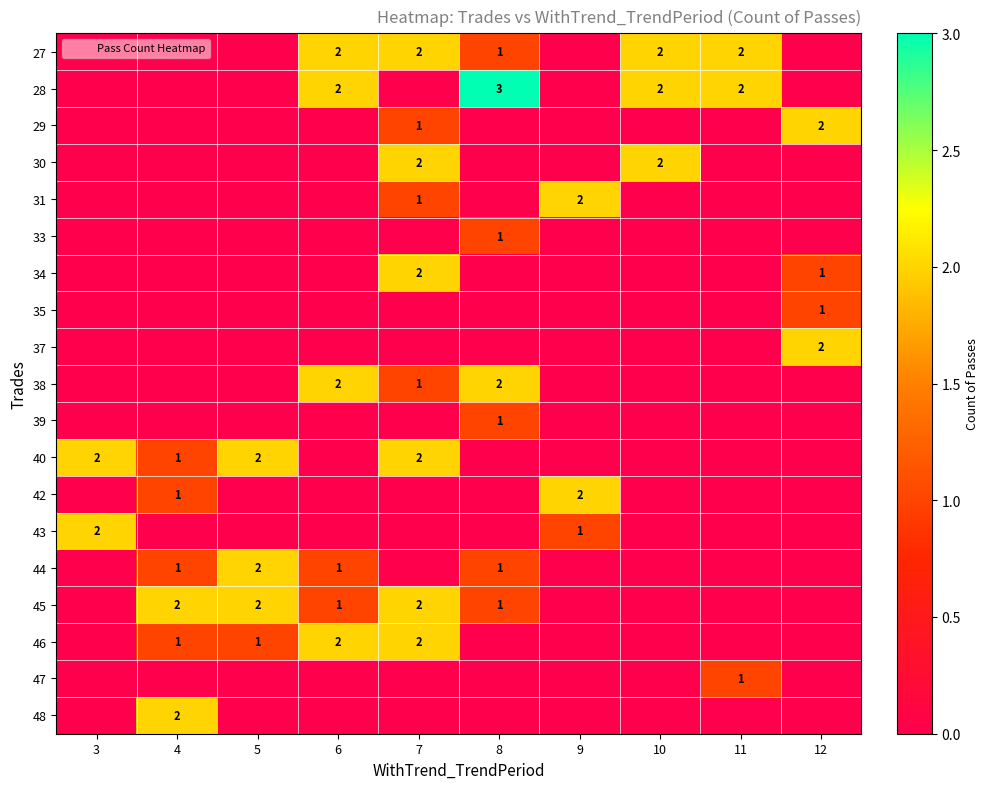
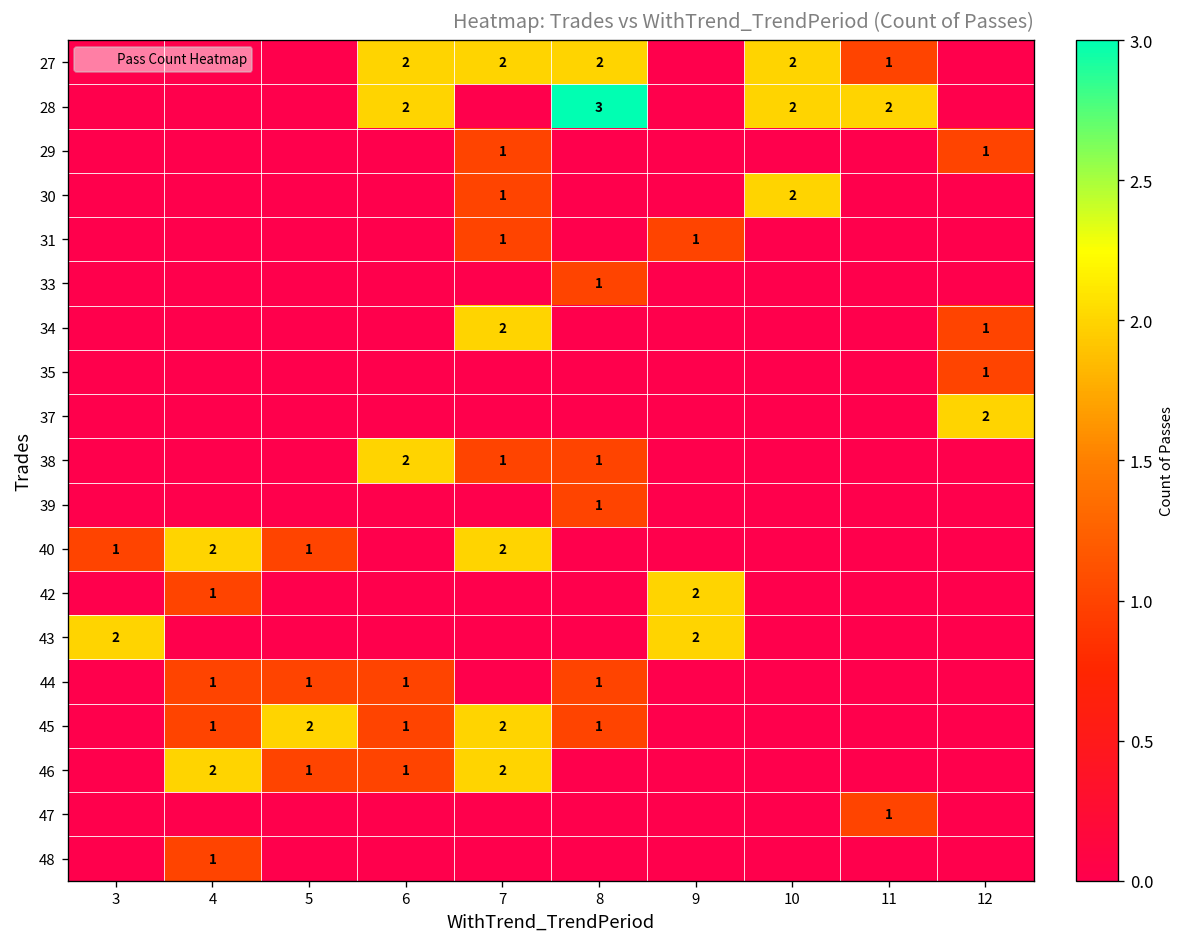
  {
    "27": {
      "6": 2,
      "7": 2,
-     "8": 1,
+     "8": 2,
      "10": 2,
-     "11": 2
+     "11": 1
    },
    "28": {
      "6": 2,
      "8": 3,
      "10": 2,
      "11": 2
    },
    "29": {
      "7": 1,
-     "12": 2
+     "12": 1
    },
    "30": {
-     "7": 2,
+     "7": 1,
      "10": 2
    },
    "31": {
      "7": 1,
-     "9": 2
+     "9": 1
    },
    "33": {
      "8": 1
    },
    "34": {
      "7": 2,
      "12": 1
    },
    "35": {
      "12": 1
    },
    "37": {
      "12": 2
    },
    "38": {
      "6": 2,
      "7": 1,
-     "8": 2
+     "8": 1
    },
    "39": {
      "8": 1
    },
    "40": {
-     "3": 2,
-     "4": 1,
-     "5": 2,
+     "3": 1,
+     "4": 2,
+     "5": 1,
      "7": 2
    },
    "42": {
      "4": 1,
      "9": 2
    },
    "43": {
      "3": 2,
-     "9": 1
+     "9": 2
    },
    "44": {
      "4": 1,
-     "5": 2,
+     "5": 1,
      "6": 1,
      "8": 1
    },
    "45": {
-     "4": 2,
+     "4": 1,
      "5": 2,
      "6": 1,
      "7": 2,
      "8": 1
    },
    "46": {
-     "4": 1,
+     "4": 2,
      "5": 1,
-     "6": 2,
+     "6": 1,
      "7": 2
    },
    "47": {
      "11": 1
    },
    "48": {
-     "4": 2
+     "4": 1
    }
  }
